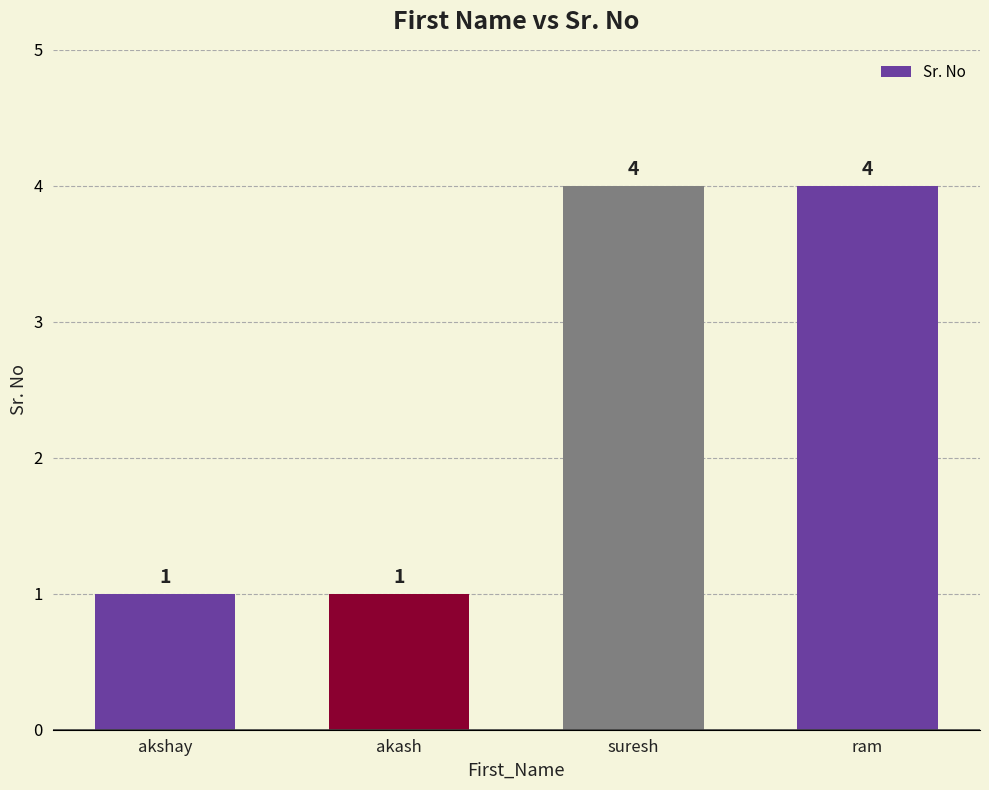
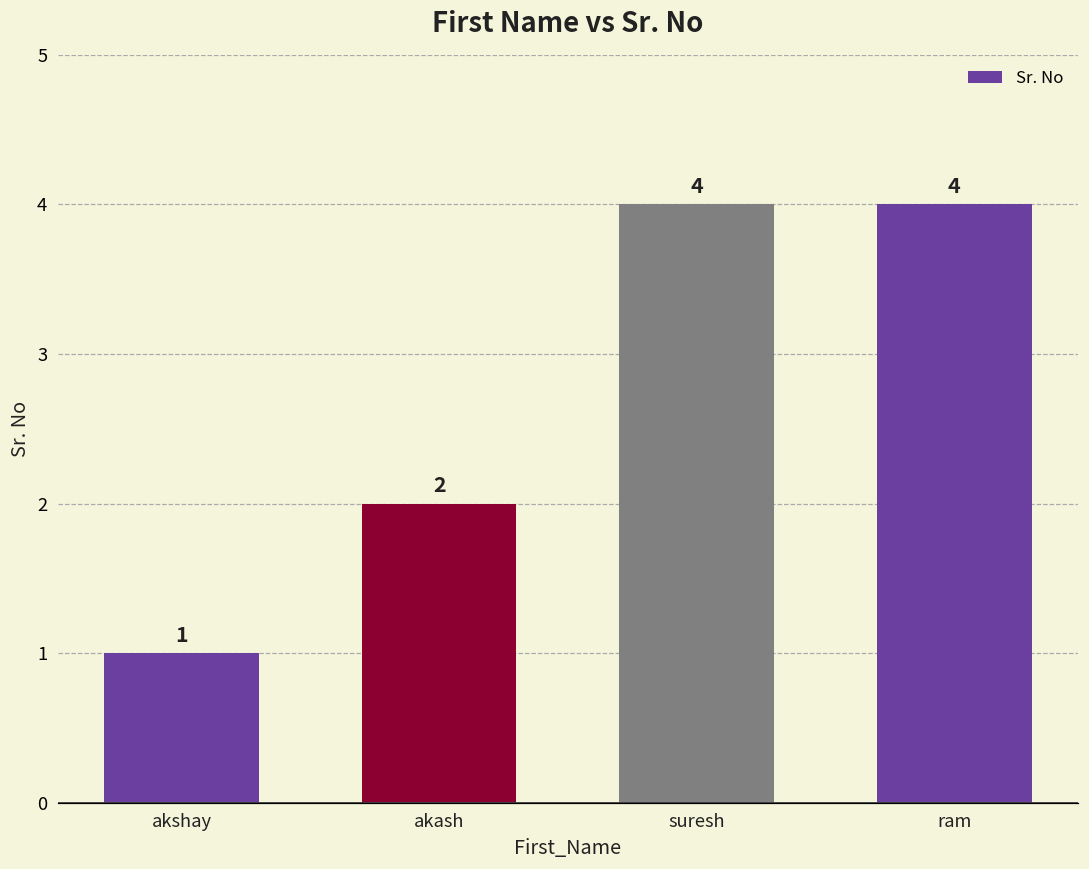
  {
    "akshay": 1,
-   "akash": 1,
+   "akash": 2,
    "suresh": 4,
    "ram": 4
  }
